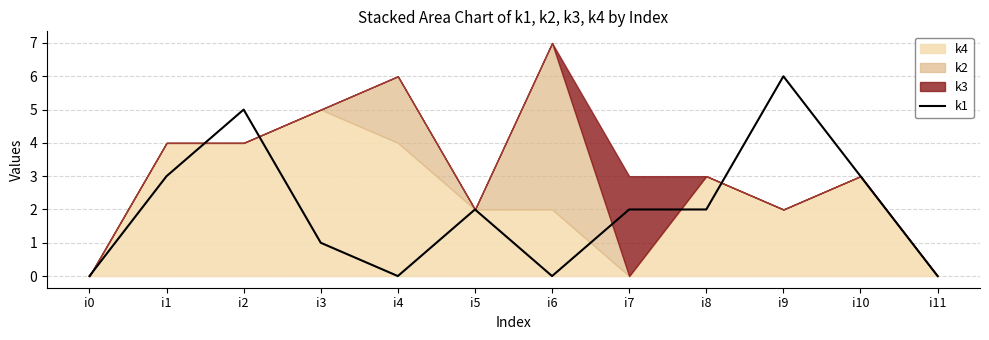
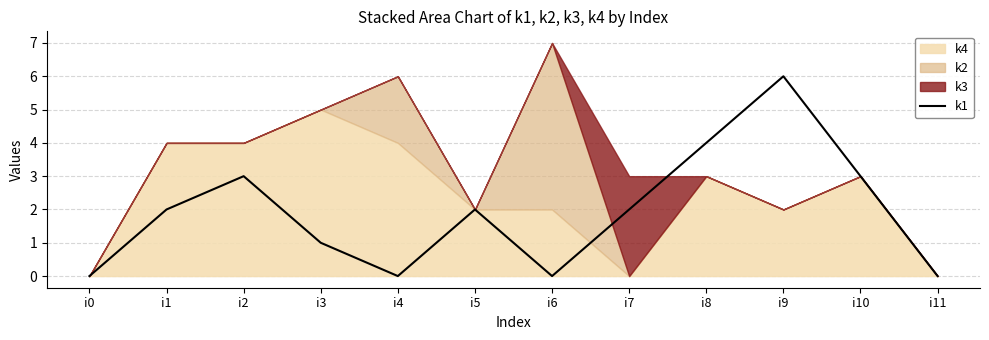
  {
    "k1": {
-     "i1": 3,
-     "i2": 5,
+     "i1": 2,
+     "i2": 3,
      "i3": 1,
      "i4": 0,
      "i6": 0,
      "i7": 2,
-     "i8": 2,
+     "i8": 4,
      "i9": 6
    },
    "k3": {
      "i7": 3
    }
  }
